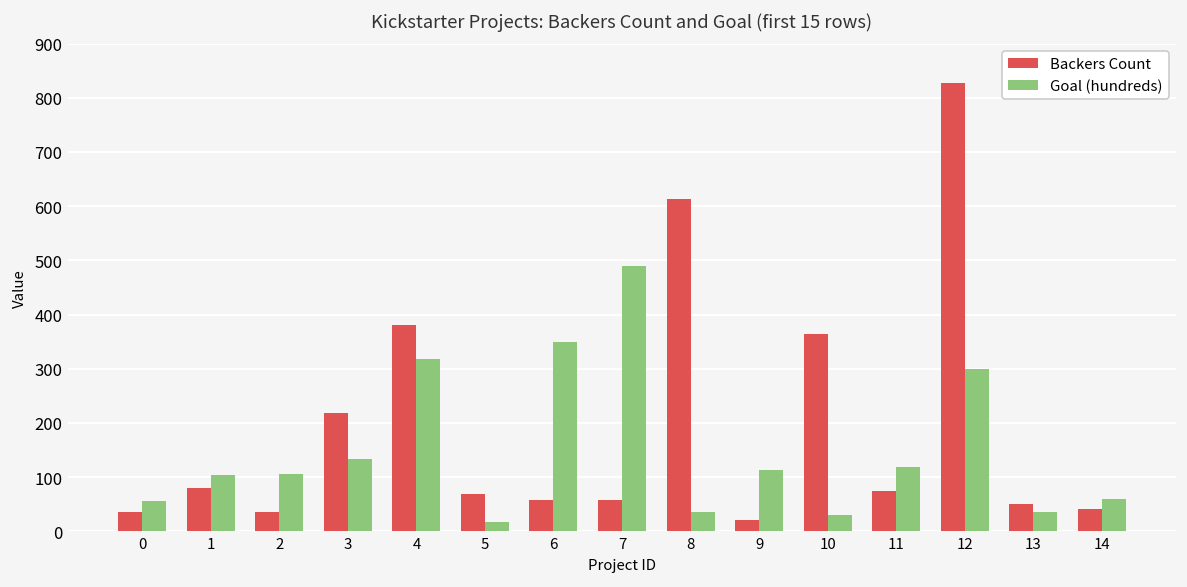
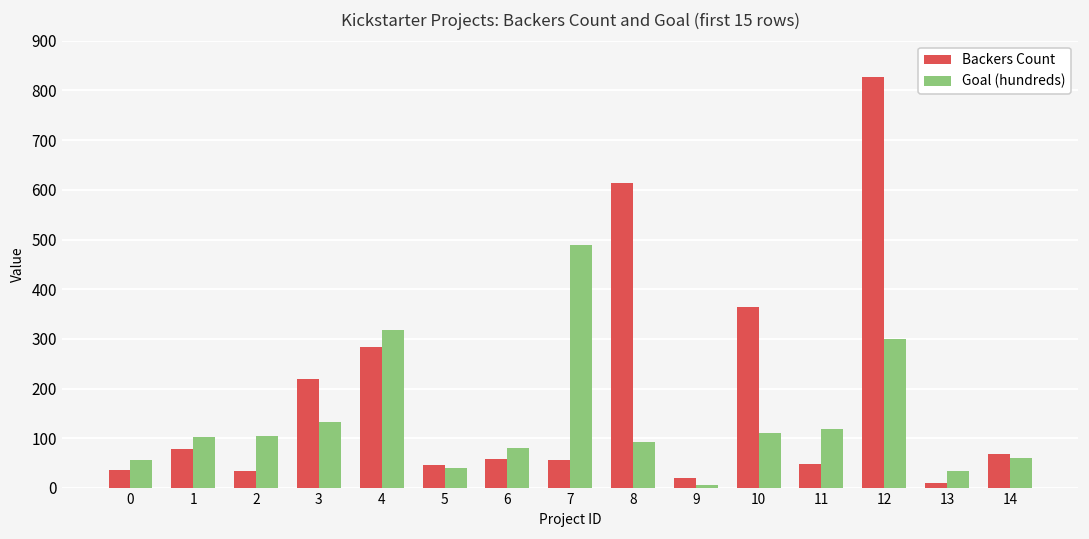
  {
    "Backers Count": {
      "0": 40,
      "1": 80,
      "2": 40,
      "3": 220,
-     "4": 380,
-     "5": 70,
+     "4": 280,
+     "5": 50,
      "6": 60,
      "7": 60,
      "8": 610,
      "9": 20,
      "10": 360,
-     "11": 80,
+     "11": 50,
      "12": 830,
-     "13": 50,
-     "14": 40
+     "13": 10,
+     "14": 70
    },
    "Goal (hundreds)": {
      "0": 60,
      "1": 100,
      "2": 110,
      "3": 130,
      "4": 320,
-     "5": 20,
-     "6": 350,
+     "5": 40,
+     "6": 80,
      "7": 490,
-     "8": 40,
-     "9": 110,
-     "10": 30,
+     "8": 90,
+     "9": 10,
+     "10": 110,
      "11": 120,
      "12": 300,
      "13": 40,
      "14": 60
    }
  }
